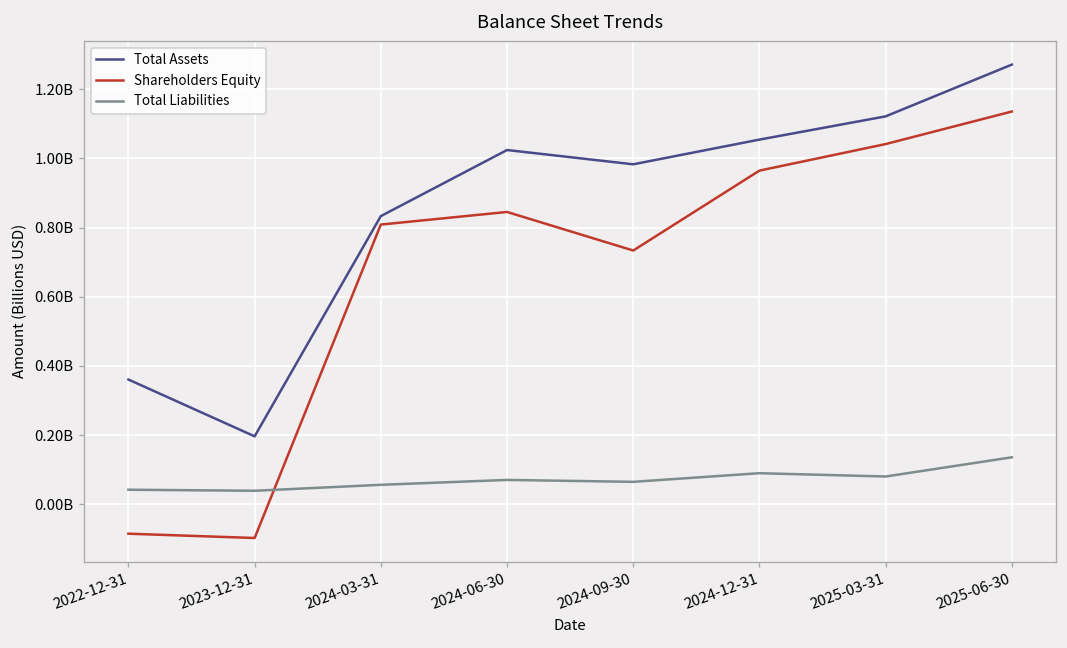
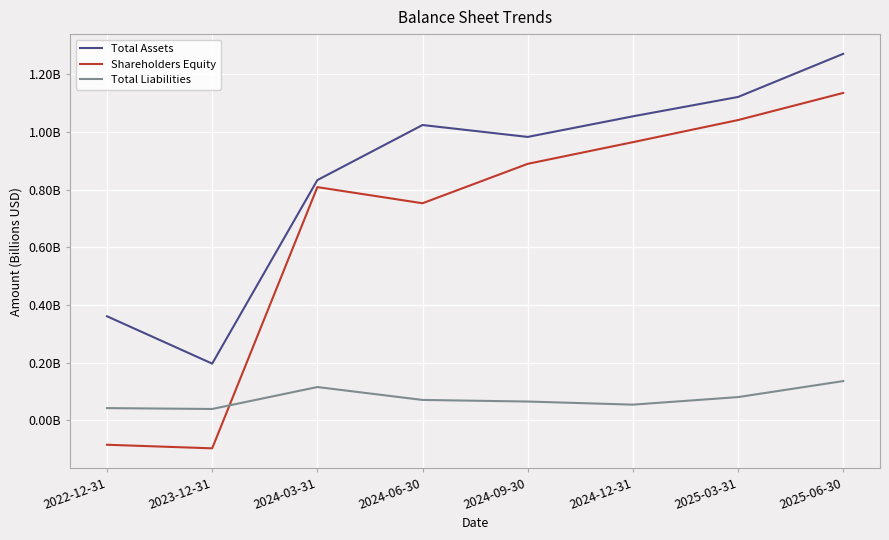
  {
    "Total Assets": {
      "2022-12-31": 360000000,
      "2023-12-31": 200000000,
      "2024-03-31": 830000000,
      "2024-06-30": 1020000000,
      "2024-09-30": 980000000,
      "2024-12-31": 1050000000,
      "2025-03-31": 1120000000,
      "2025-06-30": 1270000000
    },
    "Shareholders Equity": {
      "2022-12-31": -90000000,
      "2023-12-31": -100000000,
      "2024-03-31": 810000000,
-     "2024-06-30": 850000000,
-     "2024-09-30": 730000000,
+     "2024-06-30": 750000000,
+     "2024-09-30": 890000000,
      "2024-12-31": 960000000,
      "2025-03-31": 1040000000,
      "2025-06-30": 1140000000
    },
    "Total Liabilities": {
      "2022-12-31": 40000000,
      "2023-12-31": 40000000,
-     "2024-03-31": 60000000,
+     "2024-03-31": 110000000,
      "2024-06-30": 70000000,
      "2024-09-30": 60000000,
-     "2024-12-31": 90000000,
+     "2024-12-31": 50000000,
      "2025-03-31": 80000000,
      "2025-06-30": 140000000
    }
  }
